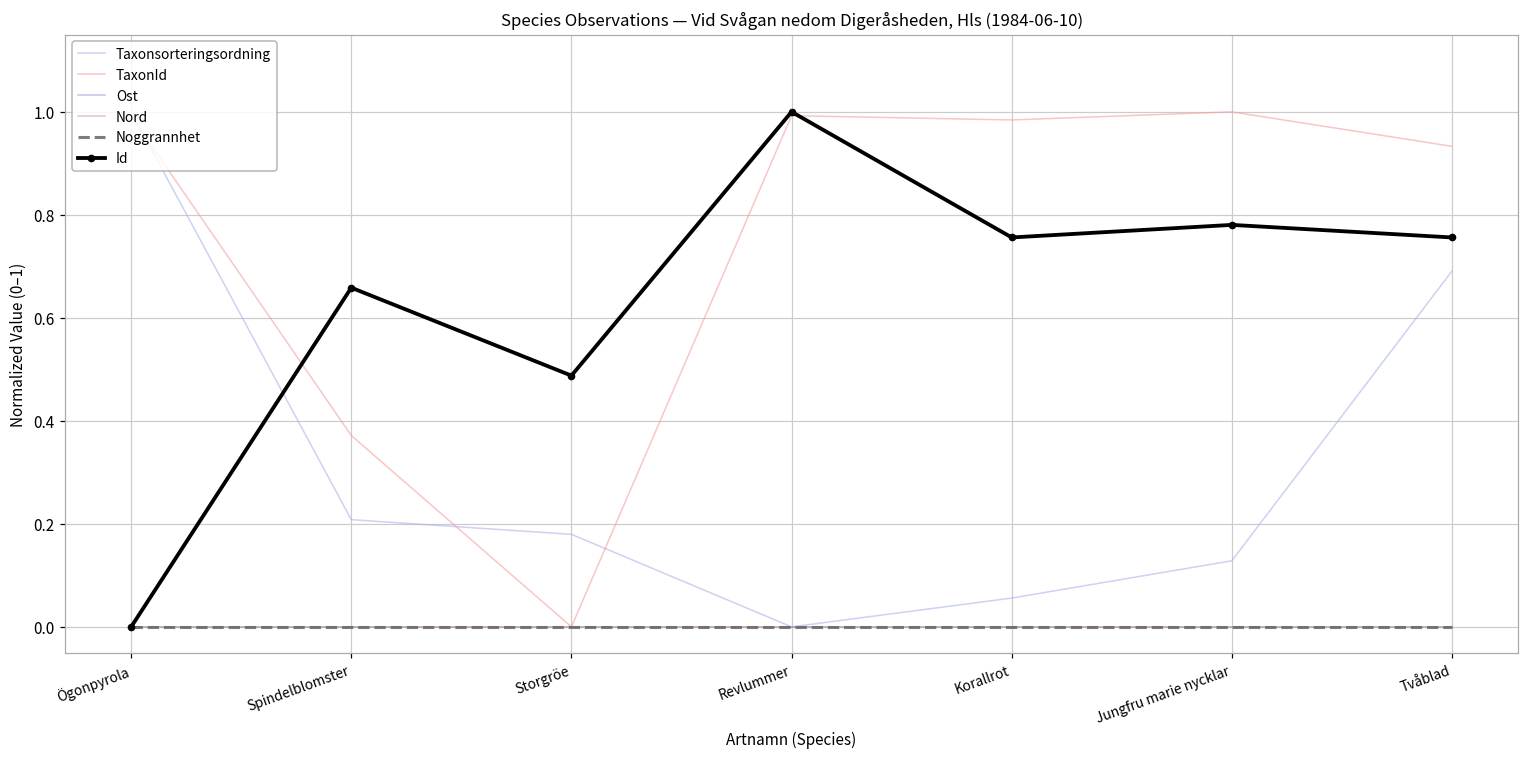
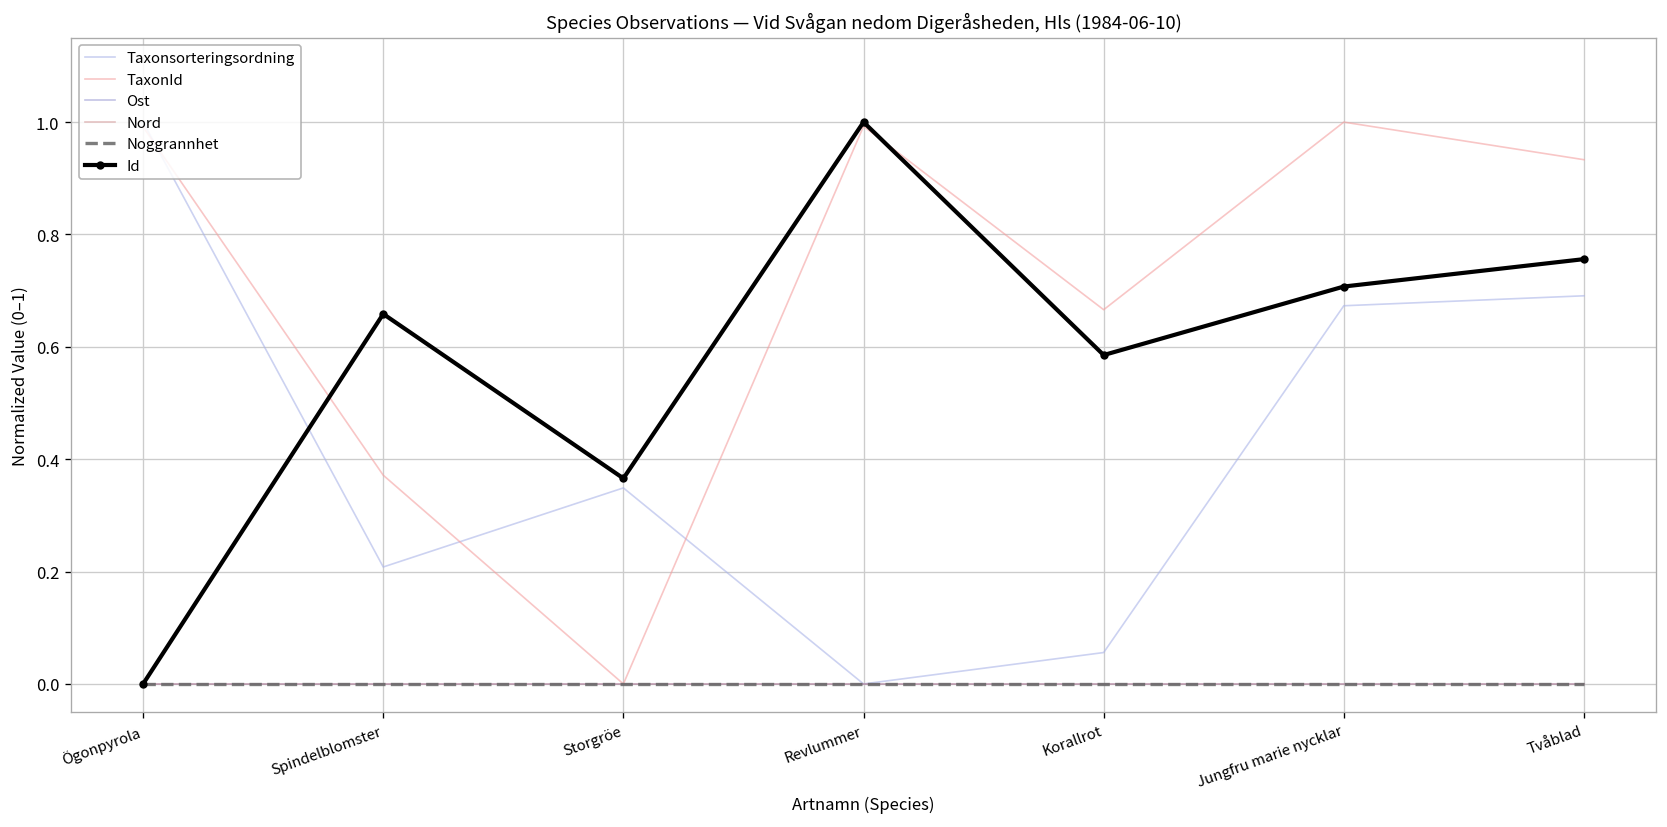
  {
    "Taxonsorteringsordning": {
      "Spindelblomster": 0.21,
-     "Storgröe": 0.18,
+     "Storgröe": 0.35,
      "Korallrot": 0.06,
-     "Jungfru marie nycklar": 0.13,
+     "Jungfru marie nycklar": 0.67,
      "Tvåblad": 0.69
    },
    "TaxonId": {
      "Spindelblomster": 0.37,
      "Revlummer": 0.99,
-     "Korallrot": 0.98,
+     "Korallrot": 0.67,
      "Jungfru marie nycklar": 1.00,
      "Tvåblad": 0.93
    },
    "Noggrannhet": {
      "Spindelblomster": 0.00,
      "Korallrot": 0.00,
      "Jungfru marie nycklar": 0.00,
      "Tvåblad": 0.00
    },
    "Id": {
      "Spindelblomster": 0.66,
-     "Storgröe": 0.49,
+     "Storgröe": 0.37,
      "Revlummer": 1.00,
-     "Korallrot": 0.76,
-     "Jungfru marie nycklar": 0.78,
+     "Korallrot": 0.59,
+     "Jungfru marie nycklar": 0.71,
      "Tvåblad": 0.76
    }
  }
